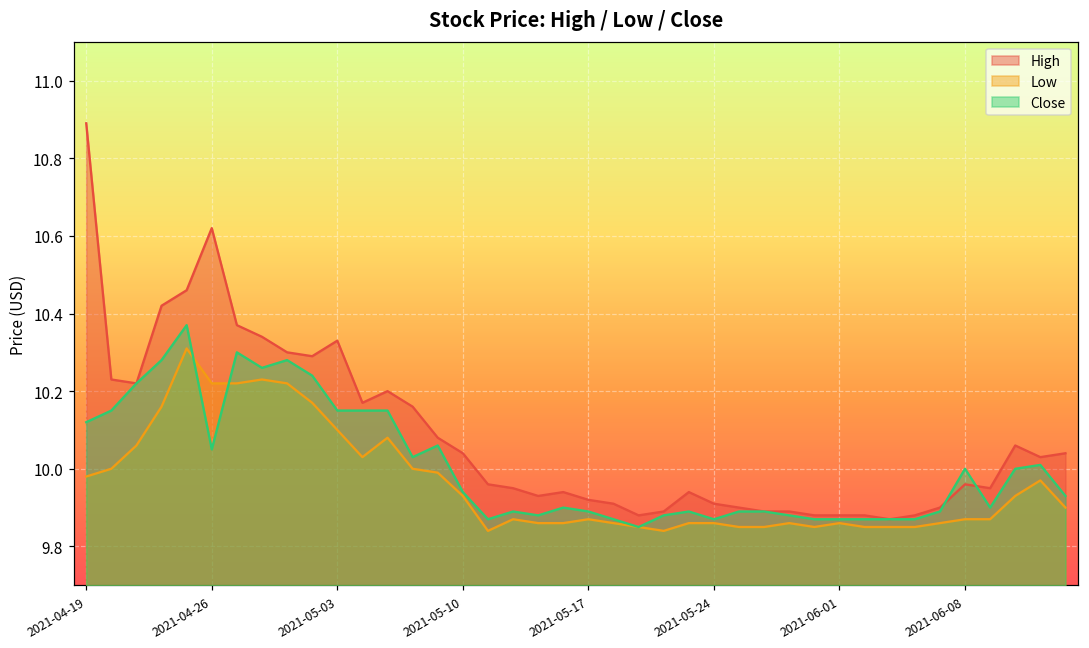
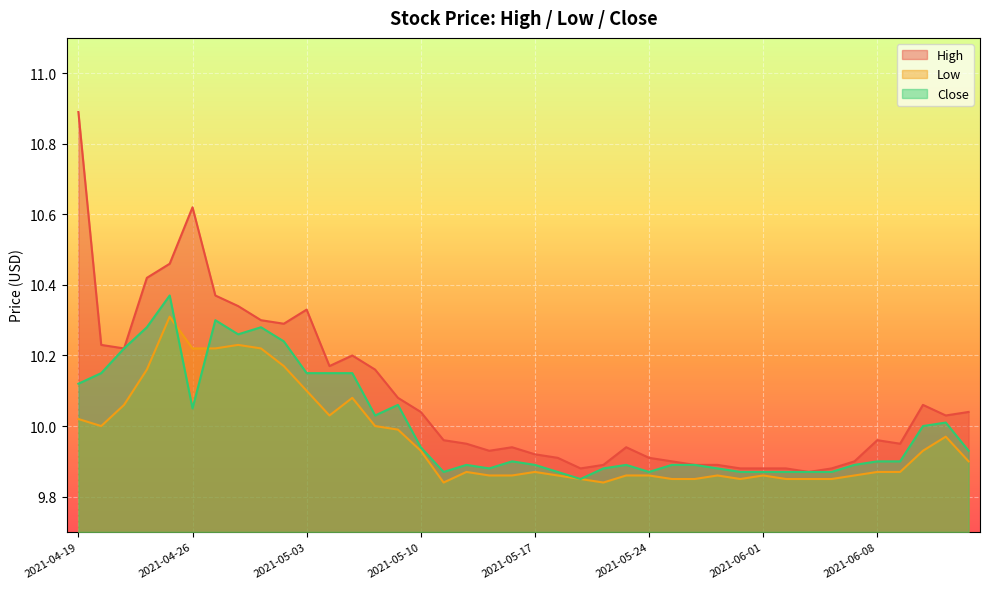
  {
    "High": {
      "2021-04-19": 10.89,
      "2021-04-26": 10.62,
      "2021-05-03": 10.33,
      "2021-05-10": 10.04,
      "2021-05-17": 9.92,
      "2021-05-24": 9.91,
      "2021-06-01": 9.88,
      "2021-06-08": 9.96
    },
    "Low": {
-     "2021-04-19": 9.98,
+     "2021-04-19": 10.02,
      "2021-04-26": 10.22,
      "2021-05-03": 10.10,
      "2021-05-10": 9.93,
      "2021-05-17": 9.87,
      "2021-05-24": 9.86,
      "2021-06-01": 9.86,
      "2021-06-08": 9.87
    },
    "Close": {
      "2021-04-19": 10.12,
      "2021-04-26": 10.05,
      "2021-05-03": 10.15,
      "2021-05-10": 9.94,
      "2021-05-17": 9.89,
      "2021-05-24": 9.87,
      "2021-06-01": 9.87,
-     "2021-06-08": 10.0
+     "2021-06-08": 9.9
    }
  }
